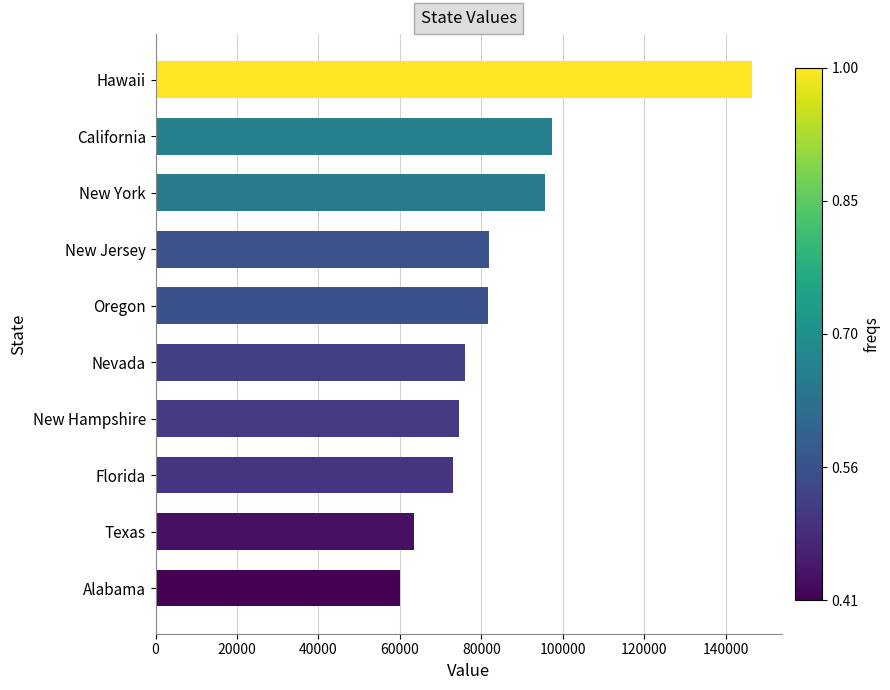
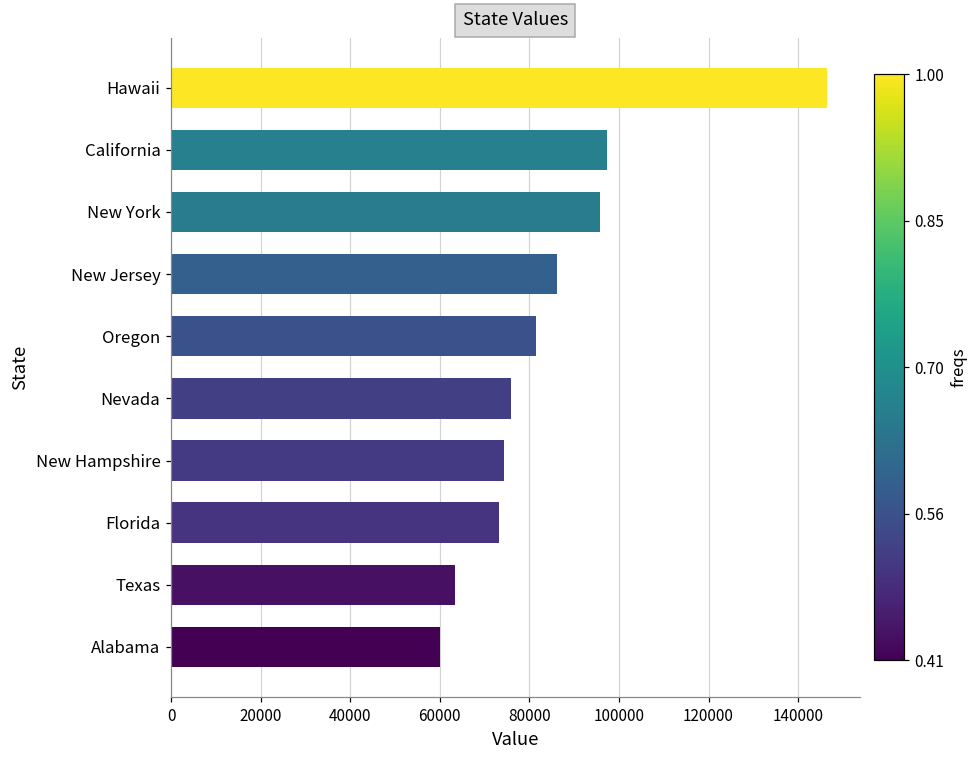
  {
    "Hawaii": 146000,
    "California": 97000,
    "New York": 96000,
-   "New Jersey": 82000,
+   "New Jersey": 86000,
    "Oregon": 82000,
    "Nevada": 76000,
    "New Hampshire": 74000,
    "Florida": 73000,
    "Texas": 63000,
    "Alabama": 60000
  }
